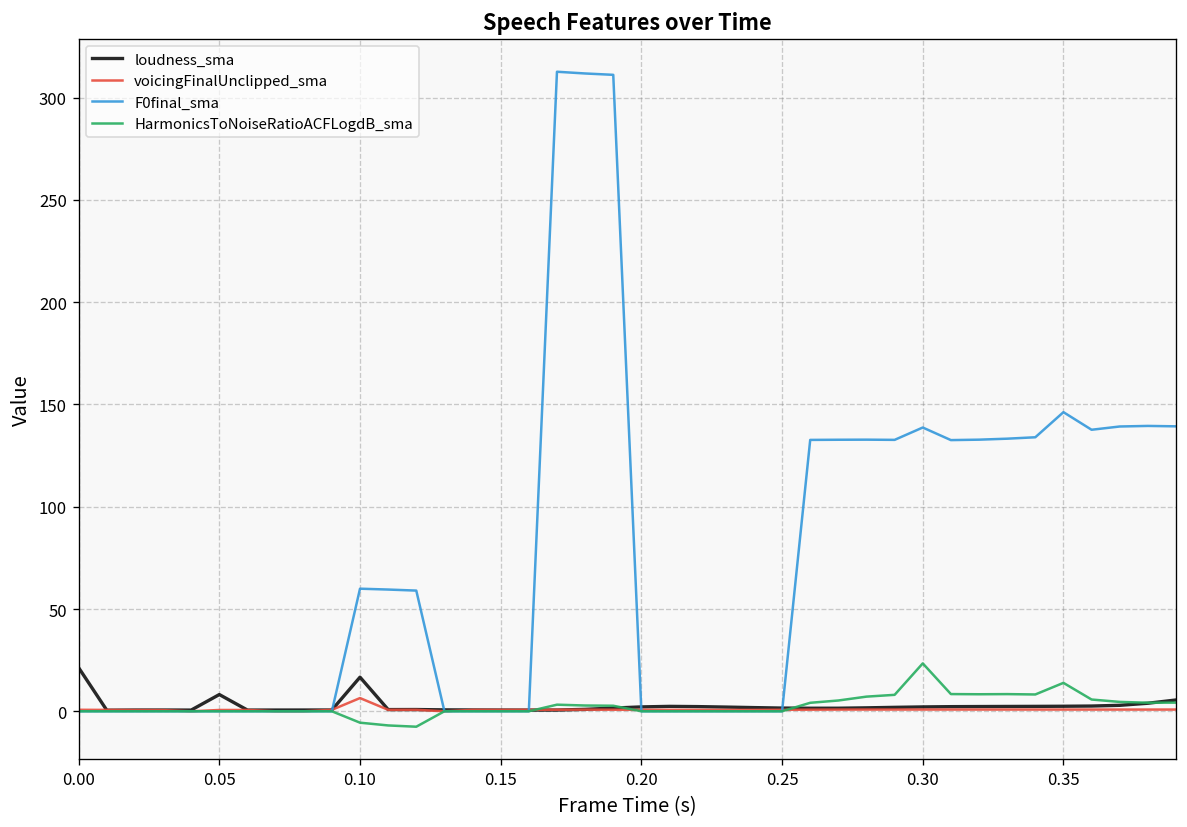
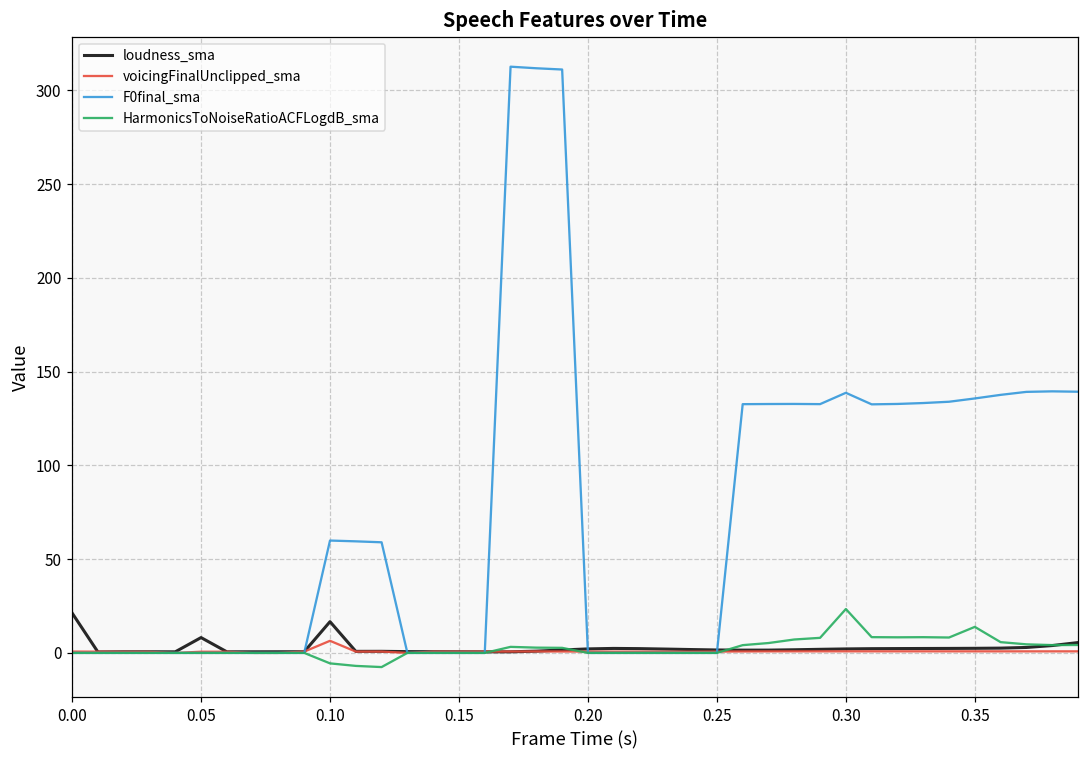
  {
    "loudness_sma": {
      "0.00": 21,
      "0.05": 8,
      "0.10": 17,
      "0.35": 2
    },
    "voicingFinalUnclipped_sma": {
      "0.10": 6,
      "0.35": 1
    },
    "F0final_sma": {
      "0.10": 60,
      "0.30": 139,
-     "0.35": 146
+     "0.35": 136
    },
    "HarmonicsToNoiseRatioACFLogdB_sma": {
      "0.10": -6,
      "0.30": 23,
      "0.35": 14
    }
  }
